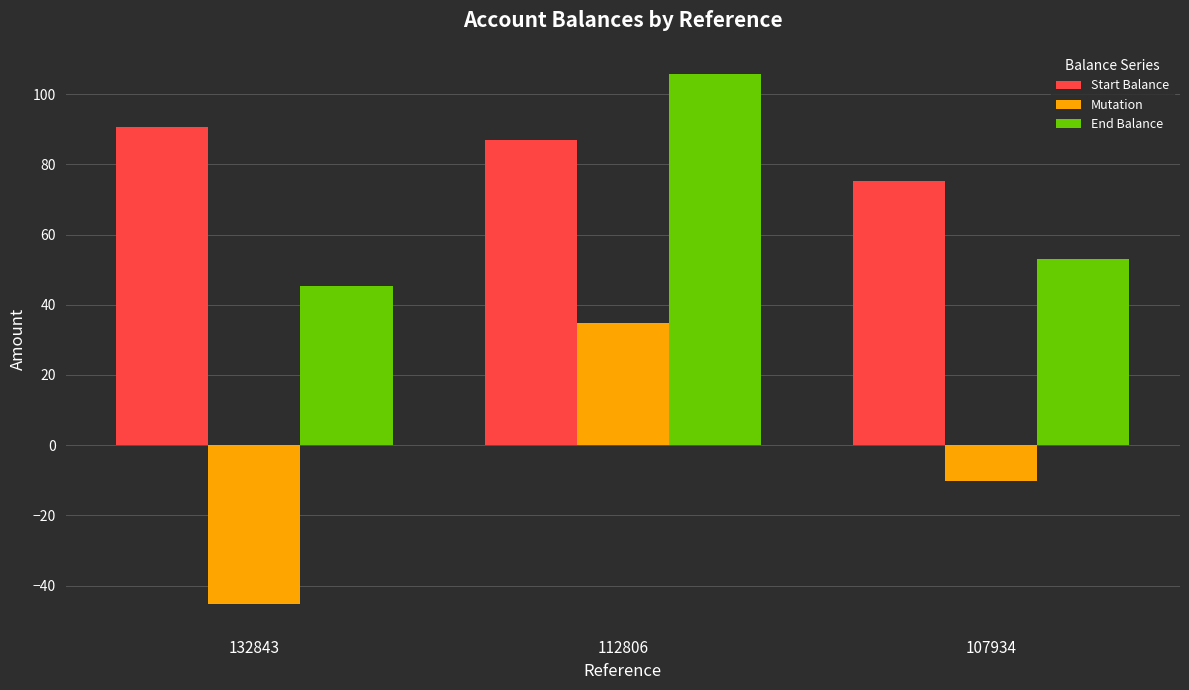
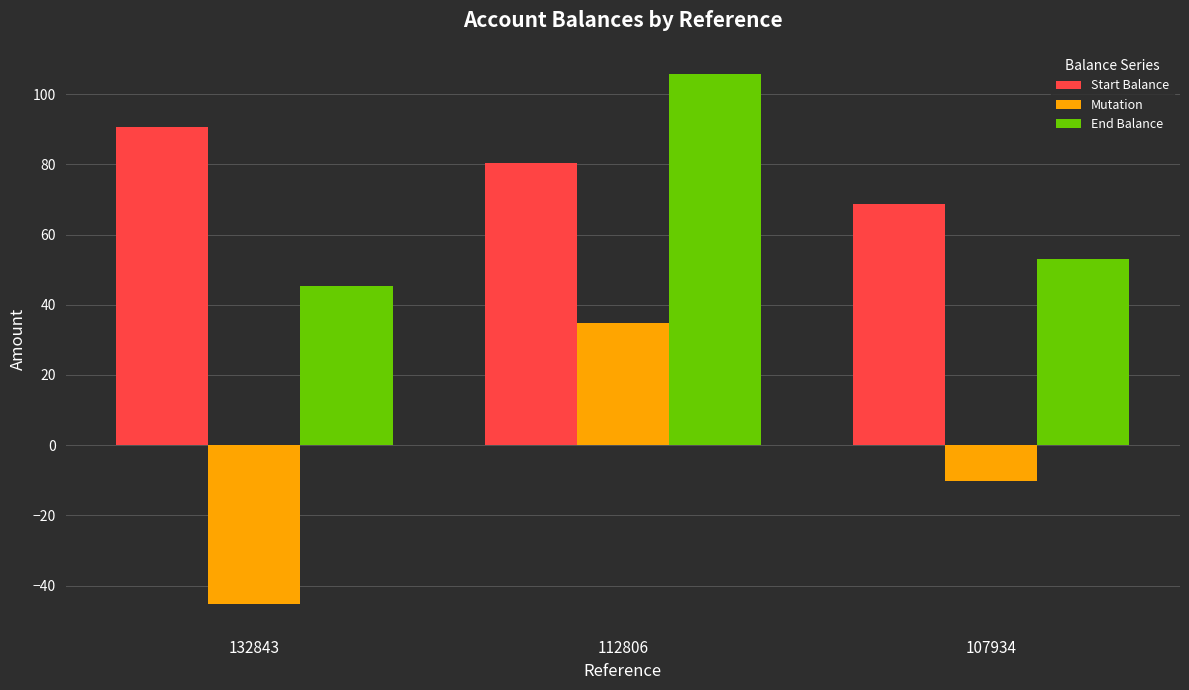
  {
    "Start Balance": {
      "132843": 91,
-     "112806": 87,
-     "107934": 75
+     "112806": 80,
+     "107934": 69
    },
    "Mutation": {
      "132843": -45,
      "112806": 35,
      "107934": -10
    },
    "End Balance": {
      "132843": 45,
      "112806": 106,
      "107934": 53
    }
  }
